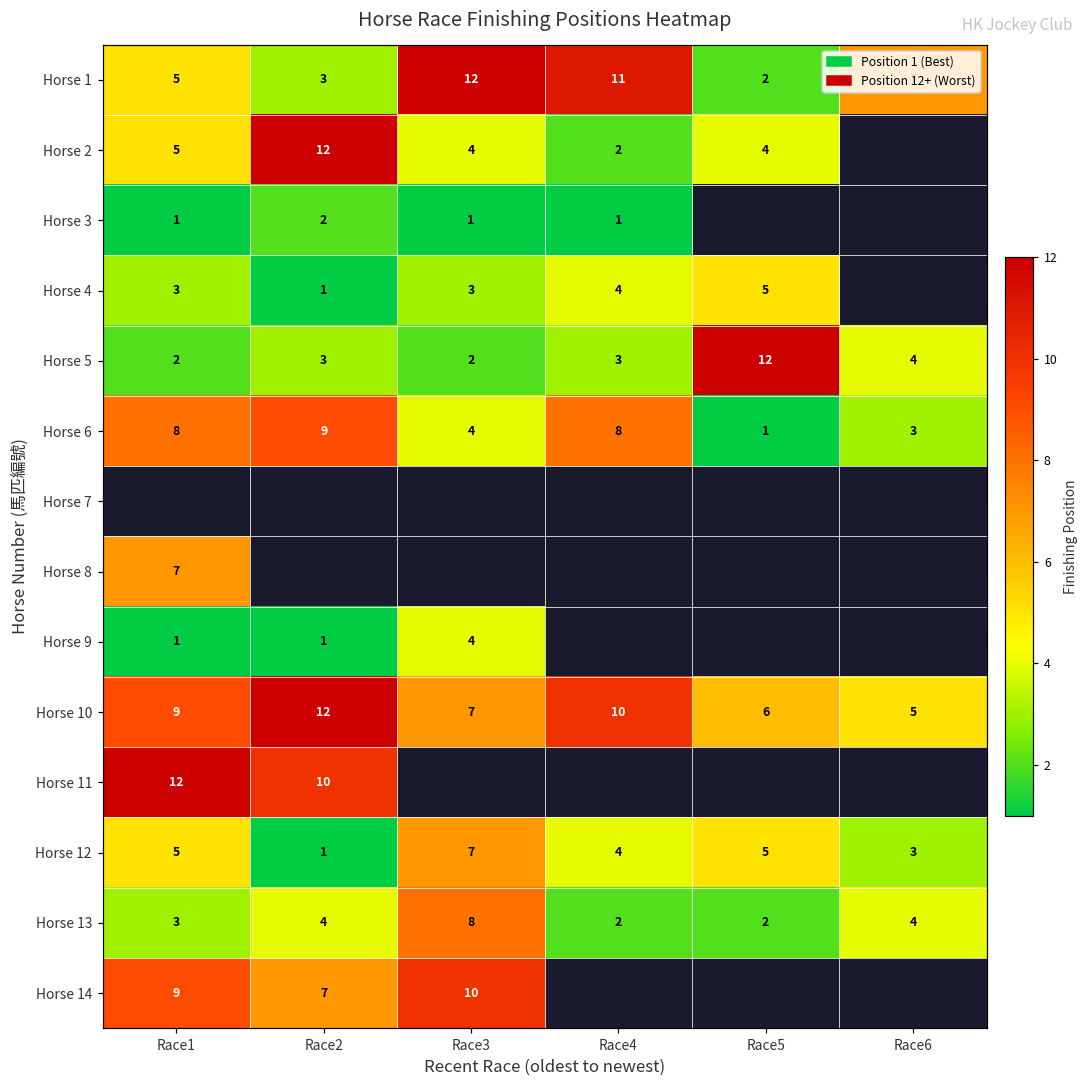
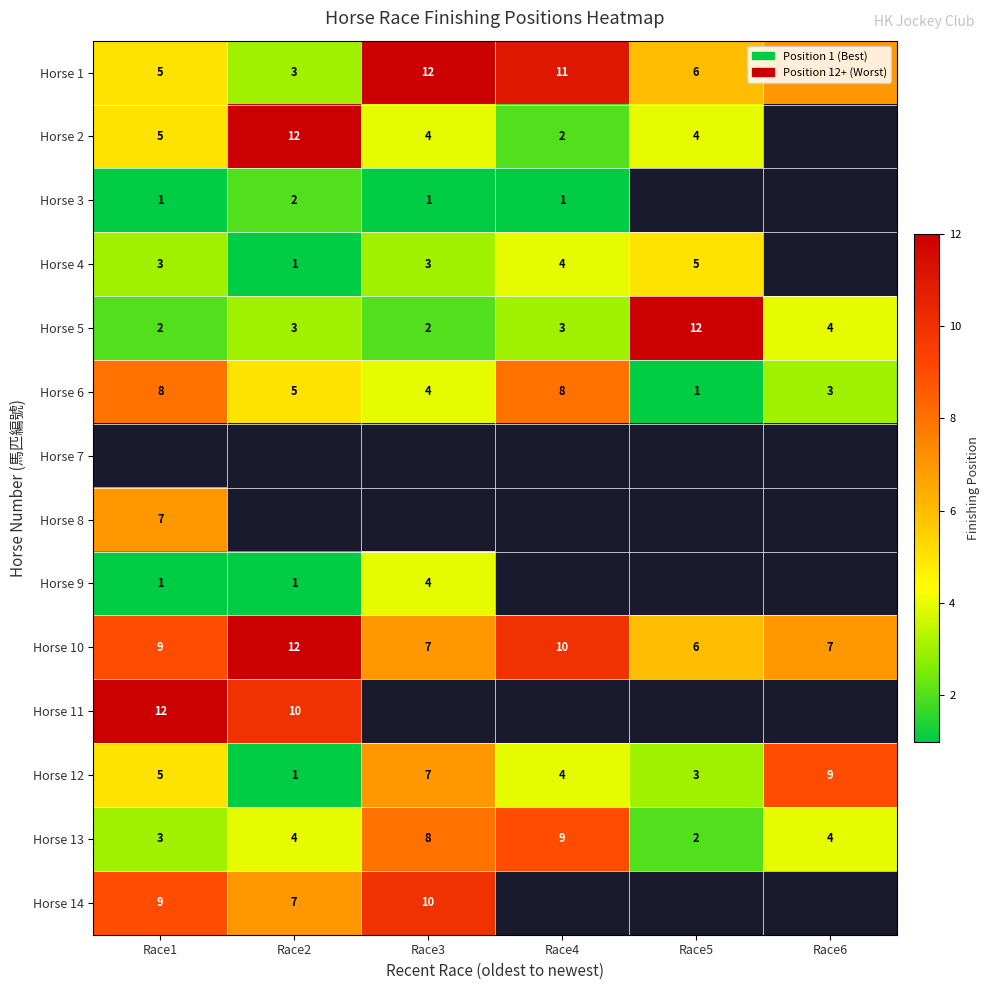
  {
    "Horse 1": {
      "Race1": 5,
      "Race2": 3,
      "Race3": 12,
      "Race4": 11,
-     "Race5": 2
+     "Race5": 6
    },
    "Horse 2": {
      "Race1": 5,
      "Race2": 12,
      "Race3": 4,
      "Race4": 2,
      "Race5": 4
    },
    "Horse 3": {
      "Race1": 1,
      "Race2": 2,
      "Race3": 1,
      "Race4": 1
    },
    "Horse 4": {
      "Race1": 3,
      "Race2": 1,
      "Race3": 3,
      "Race4": 4,
      "Race5": 5
    },
    "Horse 5": {
      "Race1": 2,
      "Race2": 3,
      "Race3": 2,
      "Race4": 3,
      "Race5": 12,
      "Race6": 4
    },
    "Horse 6": {
      "Race1": 8,
-     "Race2": 9,
+     "Race2": 5,
      "Race3": 4,
      "Race4": 8,
      "Race5": 1,
      "Race6": 3
    },
    "Horse 8": {
      "Race1": 7
    },
    "Horse 9": {
      "Race1": 1,
      "Race2": 1,
      "Race3": 4
    },
    "Horse 10": {
      "Race1": 9,
      "Race2": 12,
      "Race3": 7,
      "Race4": 10,
      "Race5": 6,
-     "Race6": 5
+     "Race6": 7
    },
    "Horse 11": {
      "Race1": 12,
      "Race2": 10
    },
    "Horse 12": {
      "Race1": 5,
      "Race2": 1,
      "Race3": 7,
      "Race4": 4,
-     "Race5": 5,
-     "Race6": 3
+     "Race5": 3,
+     "Race6": 9
    },
    "Horse 13": {
      "Race1": 3,
      "Race2": 4,
      "Race3": 8,
-     "Race4": 2,
+     "Race4": 9,
      "Race5": 2,
      "Race6": 4
    },
    "Horse 14": {
      "Race1": 9,
      "Race2": 7,
      "Race3": 10
    }
  }
